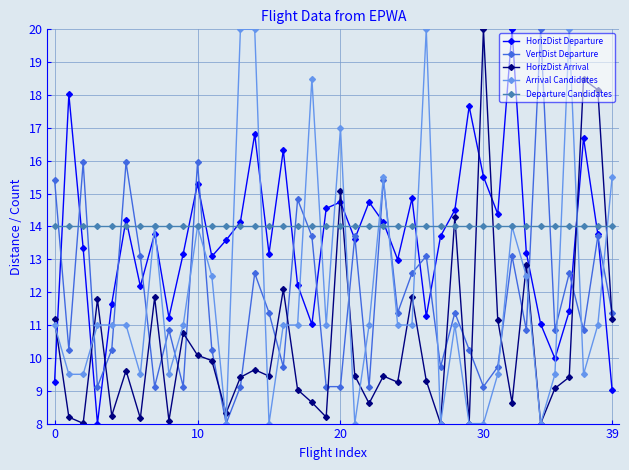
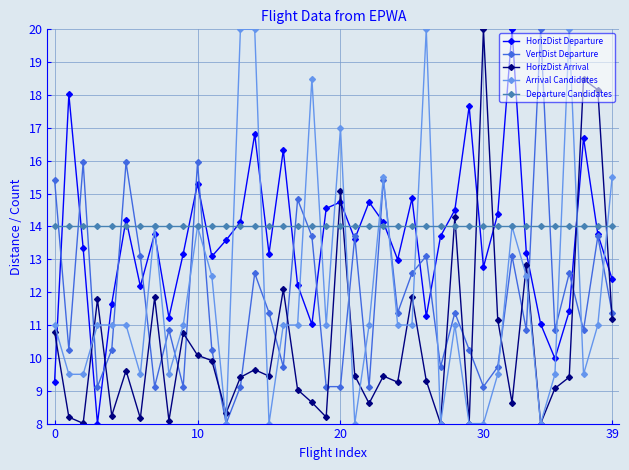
  {
    "HorizDist Departure": {
      "0": 9.3,
      "10": 15.3,
      "20": 14.7,
-     "30": 15.5,
-     "39": 9.0
+     "30": 12.8,
+     "39": 12.4
    },
    "HorizDist Arrival": {
-     "0": 11.2,
+     "0": 10.8,
      "10": 10.1,
      "20": 15.1,
      "30": 20.0,
      "39": 11.2
    }
  }
